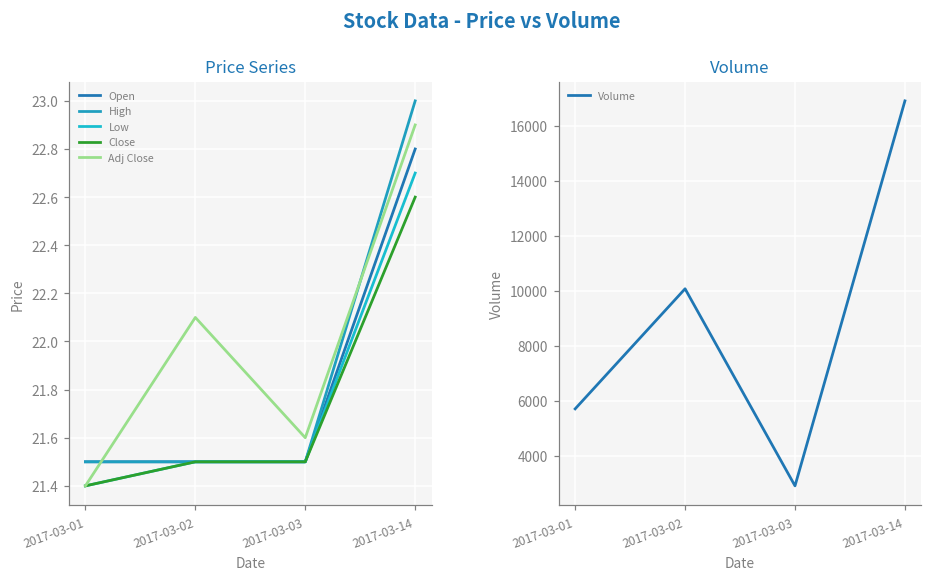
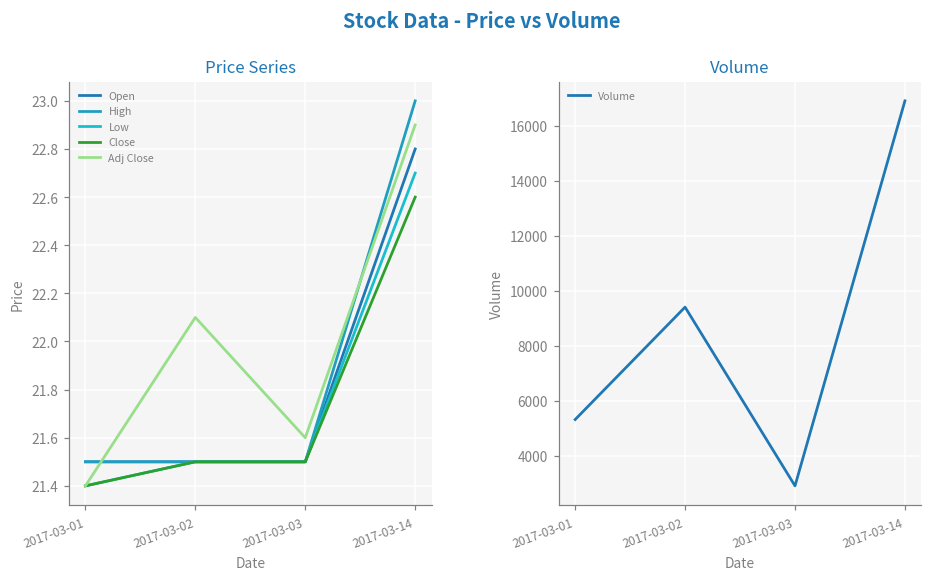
  {
    "Price Series": {
      "Close": {
        "2017-03-14": 22.60
      },
      "Adj Close": {
        "2017-03-02": 22.10,
        "2017-03-03": 21.60,
        "2017-03-14": 22.90
      }
    },
    "Volume": {
-     "2017-03-01": 5700,
-     "2017-03-02": 10100,
+     "2017-03-01": 5300,
+     "2017-03-02": 9400,
      "2017-03-03": 2900,
      "2017-03-14": 16900
    }
  }
